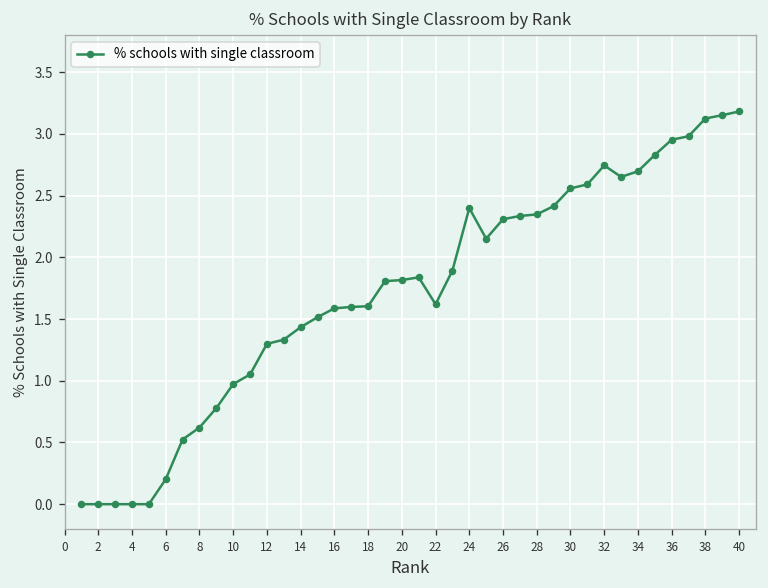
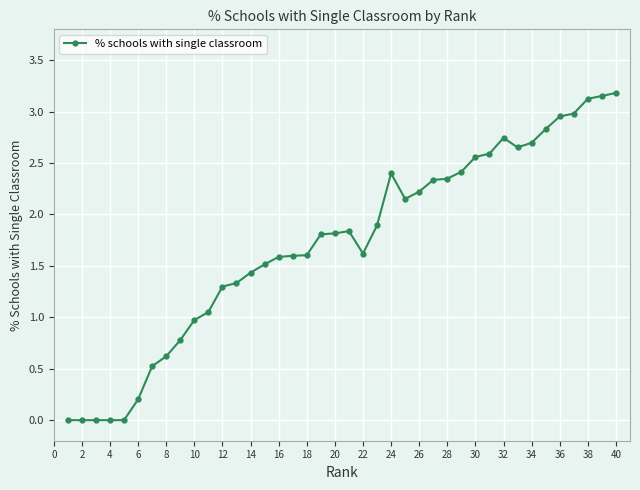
  {
    "2": 0.00,
    "4": 0.00,
    "6": 0.20,
    "8": 0.62,
    "10": 0.97,
    "12": 1.30,
    "14": 1.43,
    "16": 1.59,
    "18": 1.60,
    "20": 1.82,
    "22": 1.62,
    "24": 2.40,
-   "26": 2.31,
+   "26": 2.22,
    "28": 2.35,
    "30": 2.56,
    "32": 2.75,
    "34": 2.70,
    "36": 2.95,
    "38": 3.13,
    "40": 3.18
  }
